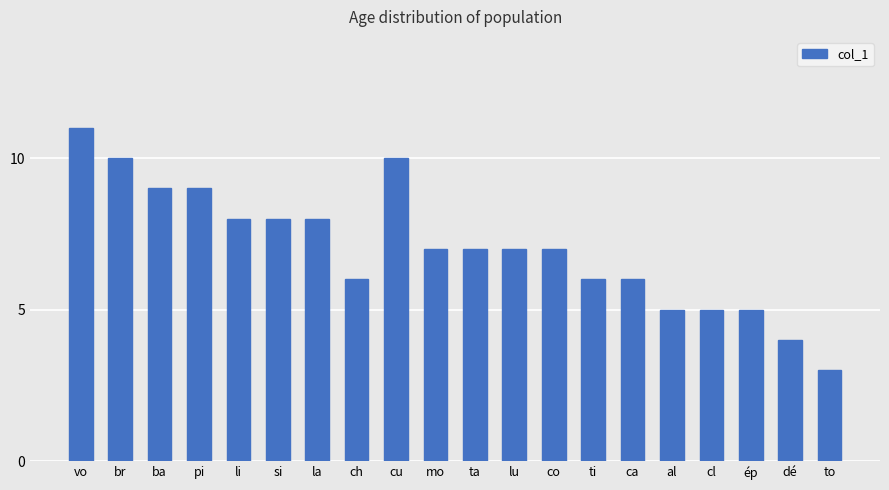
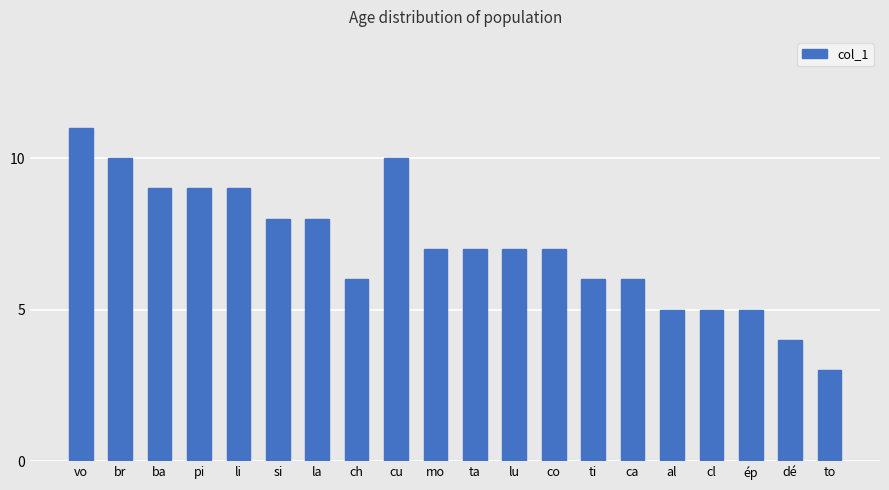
  {
    "vo": 11,
    "br": 10,
    "ba": 9,
    "pi": 9,
-   "li": 8,
+   "li": 9,
    "si": 8,
    "la": 8,
    "ch": 6,
    "cu": 10,
    "mo": 7,
    "ta": 7,
    "lu": 7,
    "co": 7,
    "ti": 6,
    "ca": 6,
    "al": 5,
    "cl": 5,
    "ép": 5,
    "dé": 4,
    "to": 3
  }
